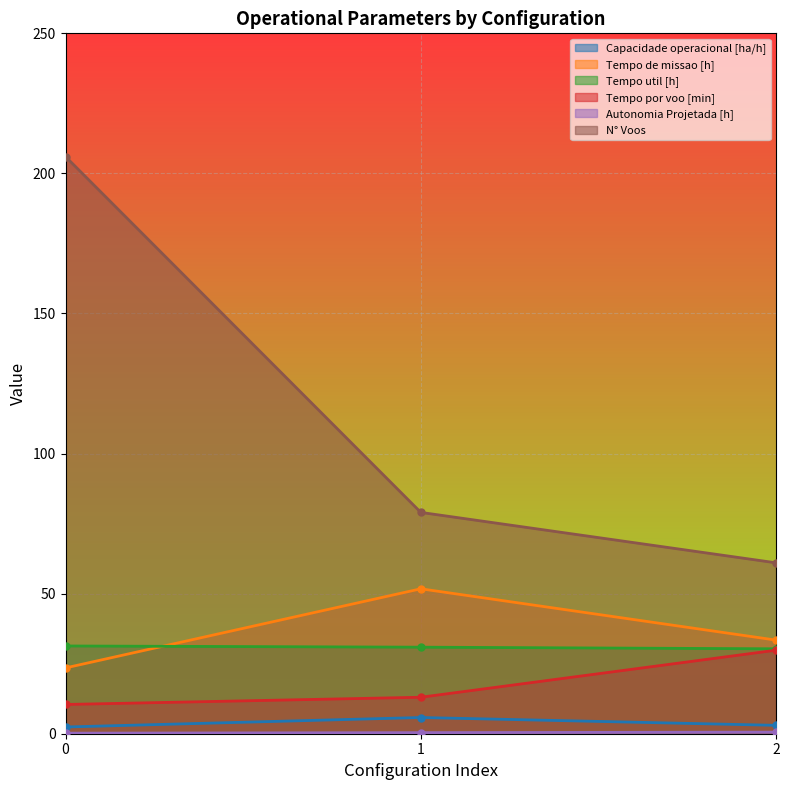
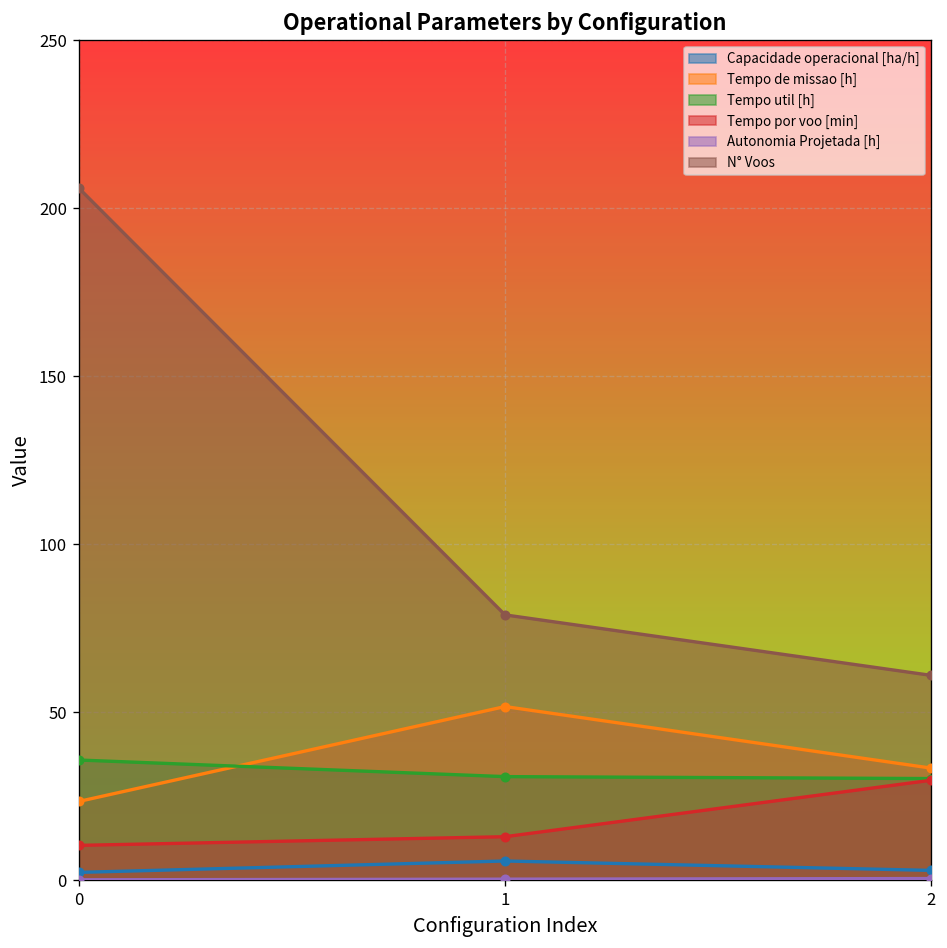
  {
    "Capacidade operacional [ha/h]": {
      "0": 2,
      "1": 6,
      "2": 3
    },
    "Tempo de missao [h]": {
      "0": 23,
      "1": 52,
      "2": 33
    },
    "Tempo util [h]": {
-     "0": 31,
+     "0": 36,
      "1": 31
    },
    "Tempo por voo [min]": {
      "0": 10,
      "1": 13
    },
    "Autonomia Projetada [h]": {
      "0": 0,
      "1": 0,
      "2": 1
    },
    "N° Voos": {
      "0": 206,
      "1": 79,
      "2": 61
    }
  }
